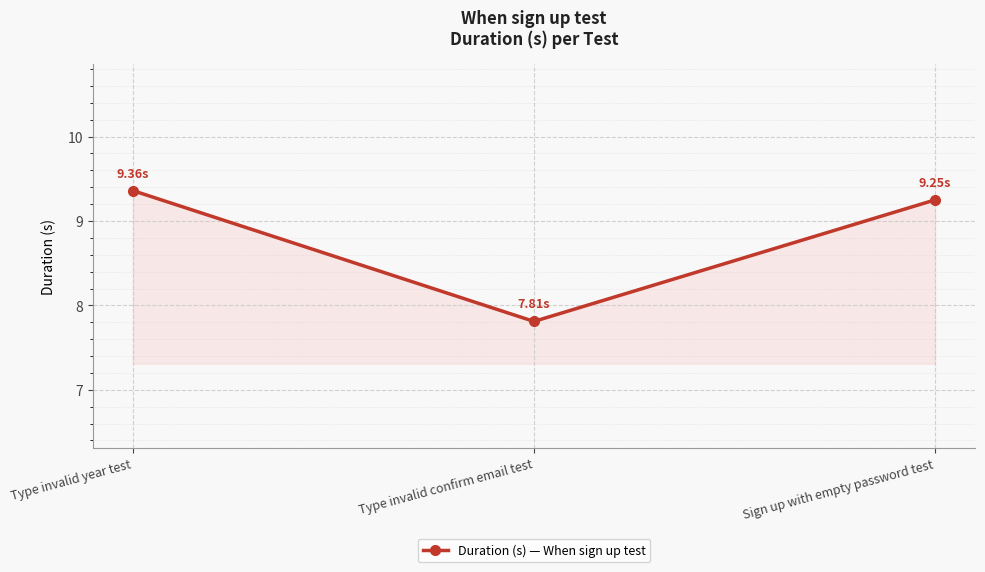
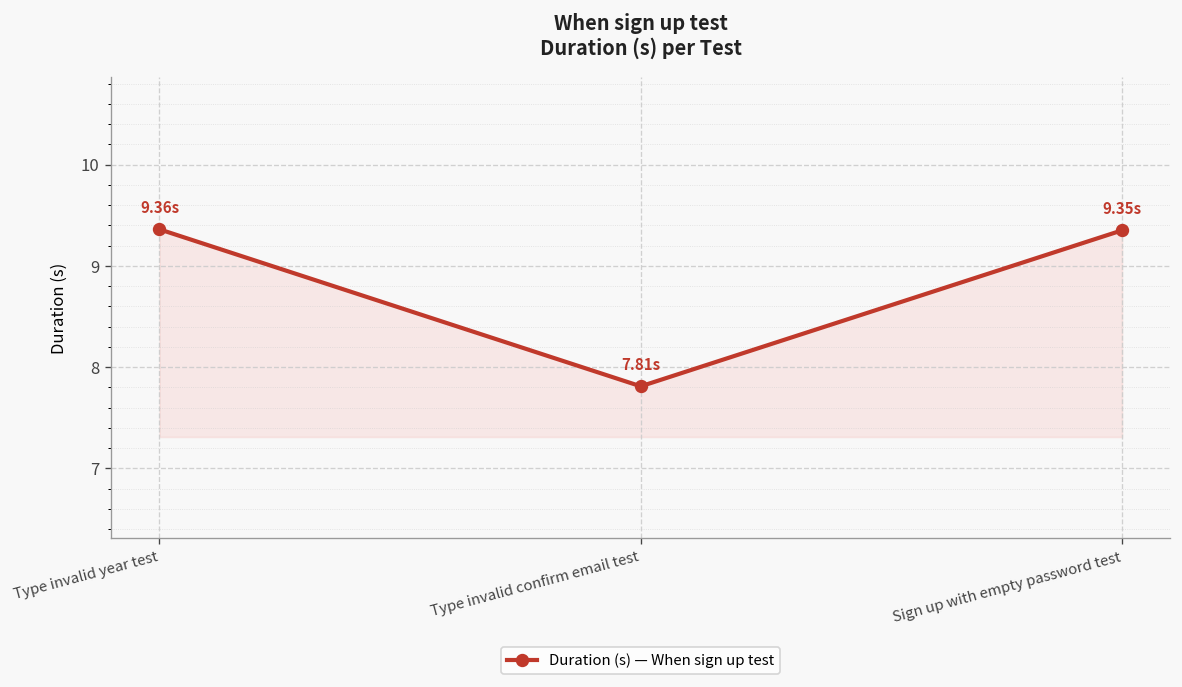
  {
    "Type invalid year test": "9.36s",
    "Type invalid confirm email test": "7.81s",
-   "Sign up with empty password test": "9.25s"
+   "Sign up with empty password test": "9.35s"
  }
